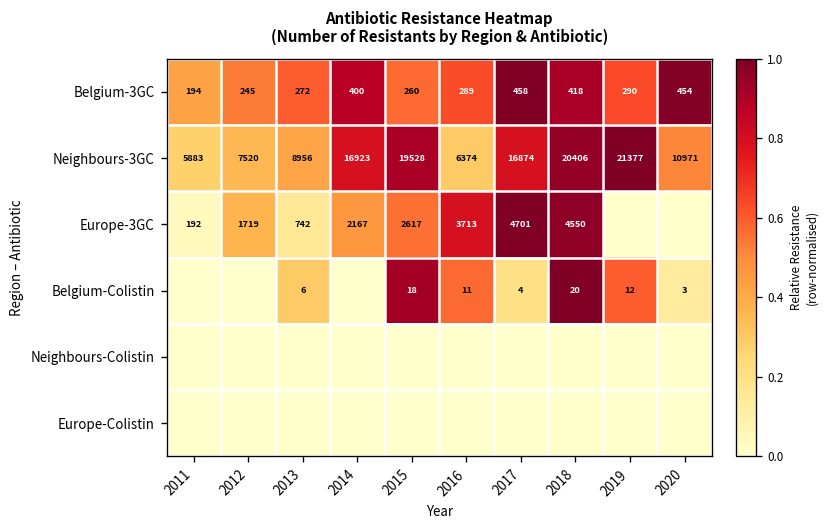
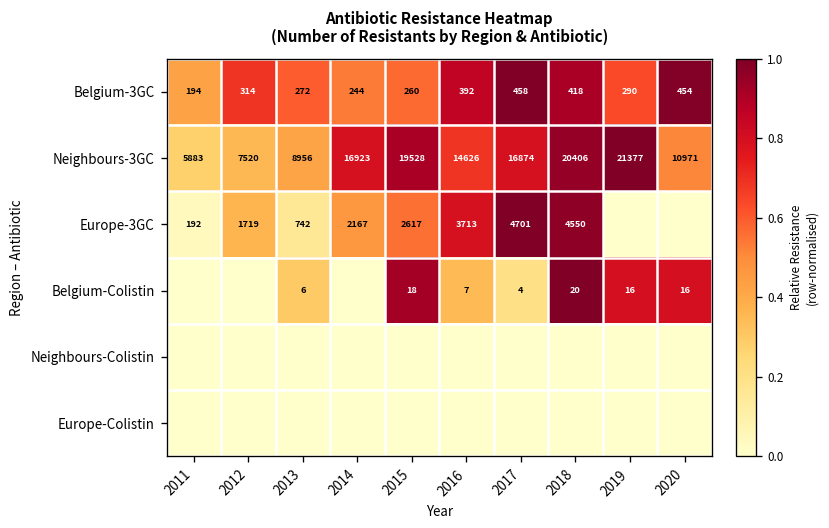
  {
    "Belgium-3GC": {
      "2011": 194,
-     "2012": 245,
+     "2012": 314,
      "2013": 272,
-     "2014": 400,
+     "2014": 244,
      "2015": 260,
-     "2016": 289,
+     "2016": 392,
      "2017": 458,
      "2018": 418,
      "2019": 290,
      "2020": 454
    },
    "Neighbours-3GC": {
      "2011": 5883,
      "2012": 7520,
      "2013": 8956,
      "2014": 16923,
      "2015": 19528,
-     "2016": 6374,
+     "2016": 14626,
      "2017": 16874,
      "2018": 20406,
      "2019": 21377,
      "2020": 10971
    },
    "Europe-3GC": {
      "2011": 192,
      "2012": 1719,
      "2013": 742,
      "2014": 2167,
      "2015": 2617,
      "2016": 3713,
      "2017": 4701,
      "2018": 4550
    },
    "Belgium-Colistin": {
      "2013": 6,
      "2015": 18,
-     "2016": 11,
+     "2016": 7,
      "2017": 4,
      "2018": 20,
-     "2019": 12,
-     "2020": 3
+     "2019": 16,
+     "2020": 16
    }
  }
